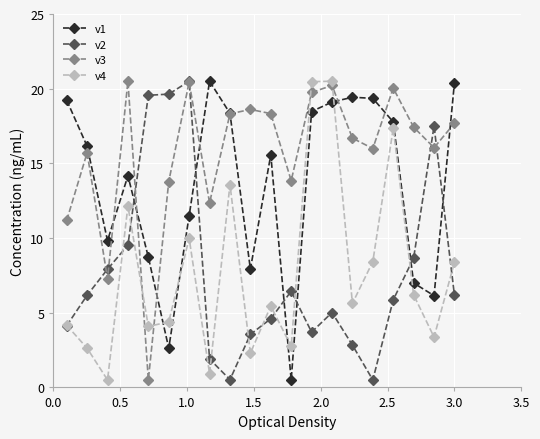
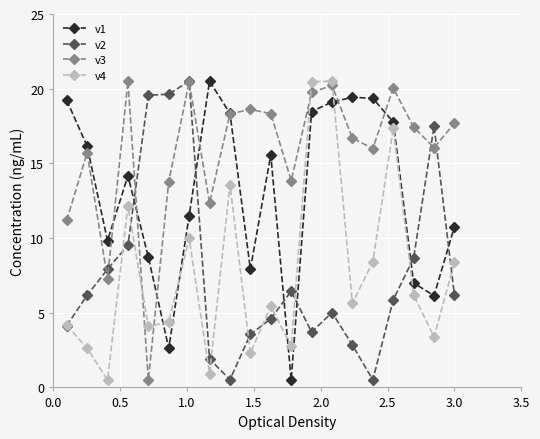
  {
    "v1": {
-     "3.0": 20.4
+     "3.0": 10.8
    },
    "v2": {
      "3.0": 6.2
    },
    "v3": {
      "3.0": 17.7
    },
    "v4": {
      "3.0": 8.4
    }
  }
